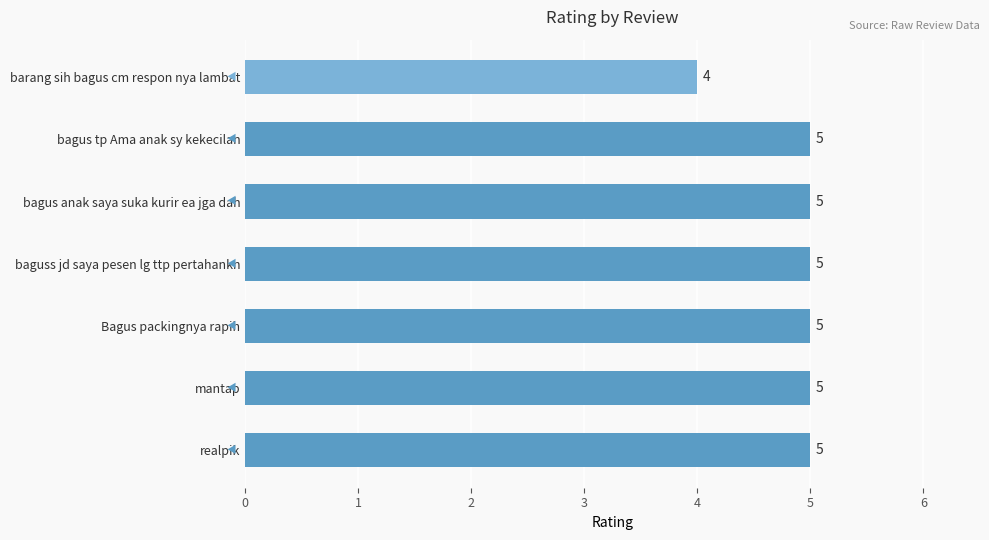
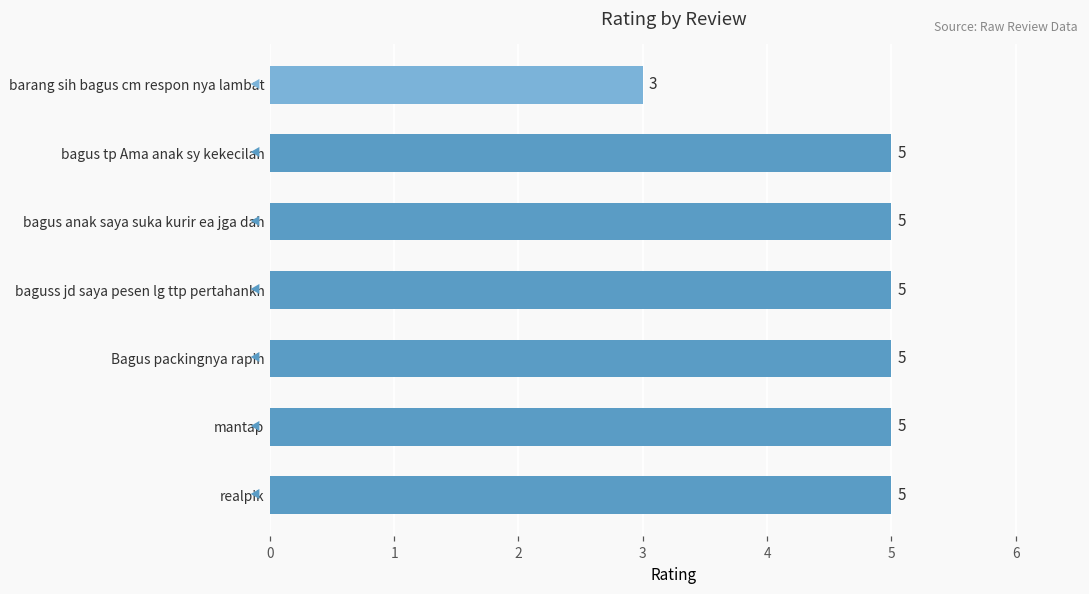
  {
-   "barang sih bagus cm respon nya lambat": 4,
+   "barang sih bagus cm respon nya lambat": 3,
    "bagus tp Ama anak sy kekecilan": 5,
    "bagus anak saya suka kurir ea jga dah": 5,
    "baguss jd saya pesen lg ttp pertahankn": 5,
    "Bagus packingnya rapih": 5,
    "mantap": 5,
    "realpik": 5
  }
